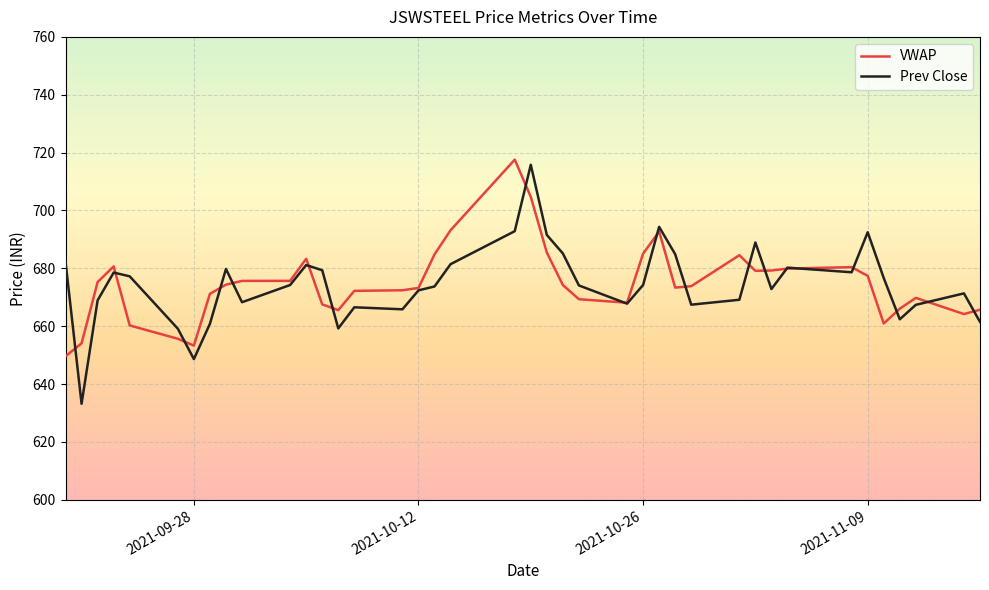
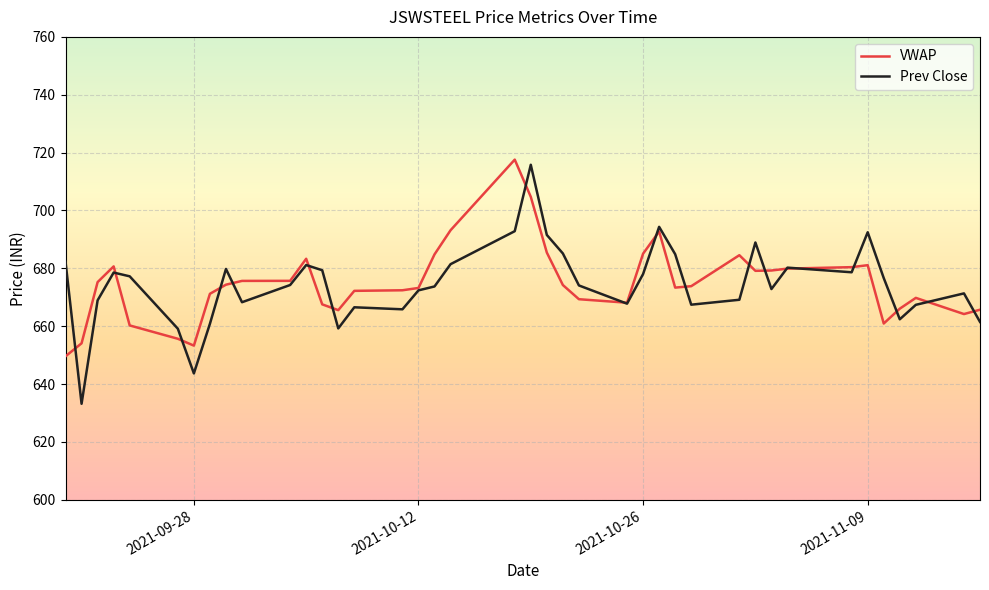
  {
    "VWAP": {
      "2021-09-28": 653,
      "2021-10-26": 685,
-     "2021-11-09": 677
+     "2021-11-09": 681
    },
    "Prev Close": {
-     "2021-09-28": 649,
-     "2021-10-26": 674,
+     "2021-09-28": 644,
+     "2021-10-26": 678,
      "2021-11-09": 692
    }
  }
